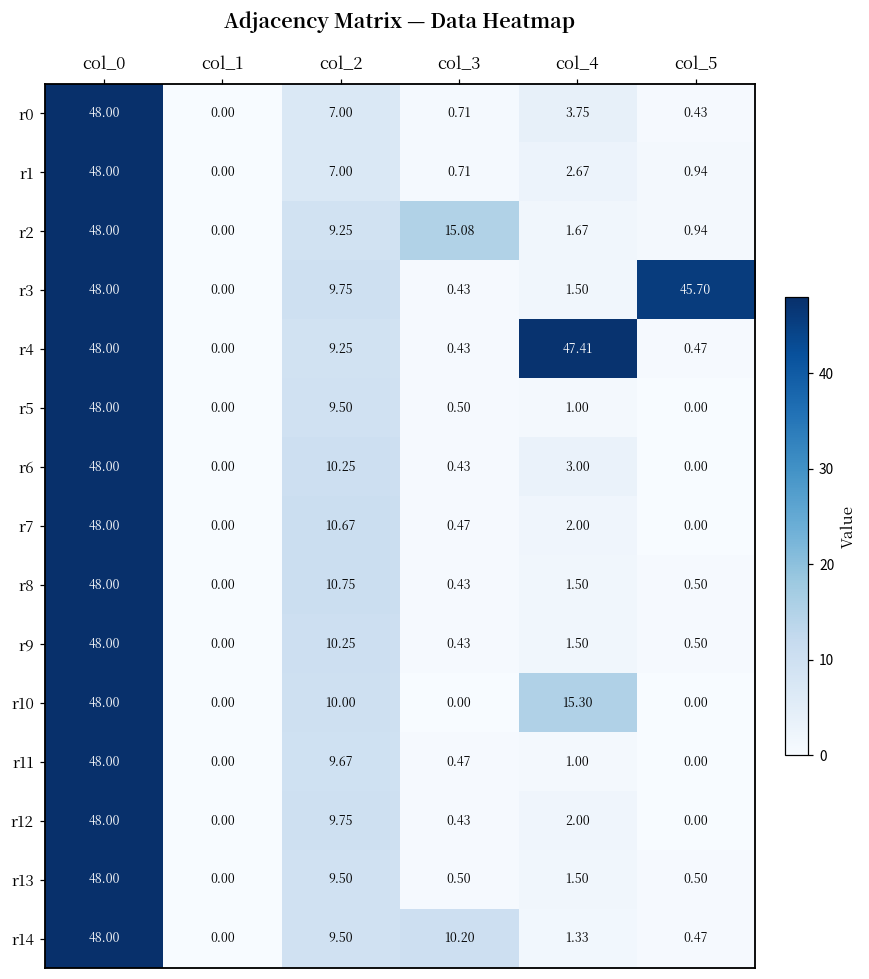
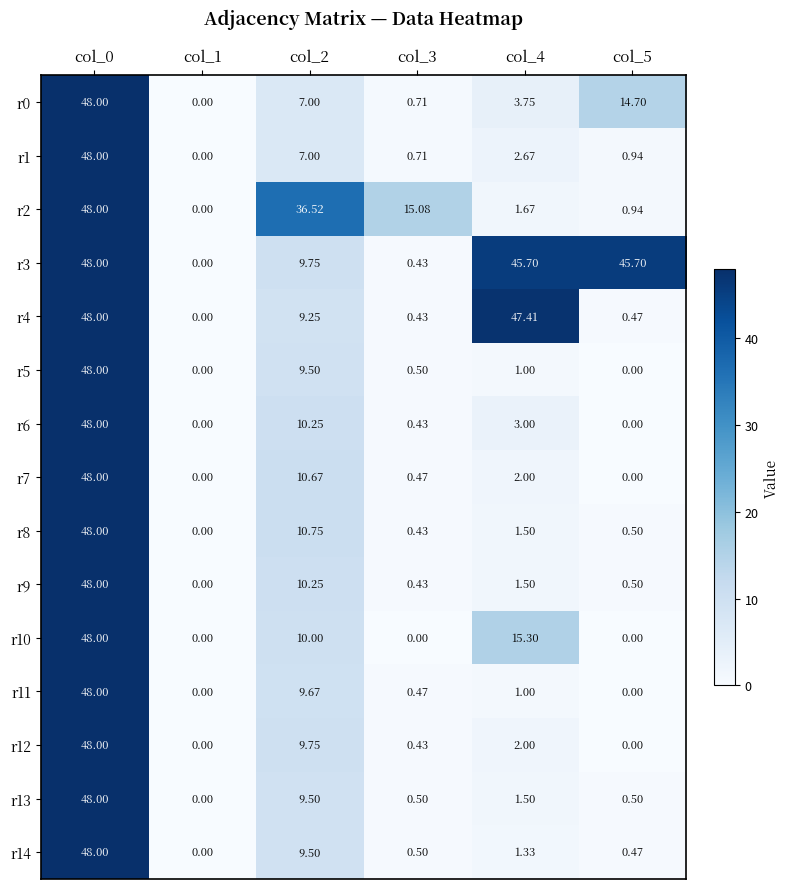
  {
    "r0": {
      "col_0": 48.00,
      "col_1": 0.00,
      "col_2": 7.00,
      "col_3": 0.71,
      "col_4": 3.75,
-     "col_5": 0.43
+     "col_5": 14.70
    },
    "r1": {
      "col_0": 48.00,
      "col_1": 0.00,
      "col_2": 7.00,
      "col_3": 0.71,
      "col_4": 2.67,
      "col_5": 0.94
    },
    "r2": {
      "col_0": 48.00,
      "col_1": 0.00,
-     "col_2": 9.25,
+     "col_2": 36.52,
      "col_3": 15.08,
      "col_4": 1.67,
      "col_5": 0.94
    },
    "r3": {
      "col_0": 48.00,
      "col_1": 0.00,
      "col_2": 9.75,
      "col_3": 0.43,
-     "col_4": 1.50,
+     "col_4": 45.70,
      "col_5": 45.70
    },
    "r4": {
      "col_0": 48.00,
      "col_1": 0.00,
      "col_2": 9.25,
      "col_3": 0.43,
      "col_4": 47.41,
      "col_5": 0.47
    },
    "r5": {
      "col_0": 48.00,
      "col_1": 0.00,
      "col_2": 9.50,
      "col_3": 0.50,
      "col_4": 1.00,
      "col_5": 0.00
    },
    "r6": {
      "col_0": 48.00,
      "col_1": 0.00,
      "col_2": 10.25,
      "col_3": 0.43,
      "col_4": 3.00,
      "col_5": 0.00
    },
    "r7": {
      "col_0": 48.00,
      "col_1": 0.00,
      "col_2": 10.67,
      "col_3": 0.47,
      "col_4": 2.00,
      "col_5": 0.00
    },
    "r8": {
      "col_0": 48.00,
      "col_1": 0.00,
      "col_2": 10.75,
      "col_3": 0.43,
      "col_4": 1.50,
      "col_5": 0.50
    },
    "r9": {
      "col_0": 48.00,
      "col_1": 0.00,
      "col_2": 10.25,
      "col_3": 0.43,
      "col_4": 1.50,
      "col_5": 0.50
    },
    "r10": {
      "col_0": 48.00,
      "col_1": 0.00,
      "col_2": 10.00,
      "col_3": 0.00,
      "col_4": 15.30,
      "col_5": 0.00
    },
    "r11": {
      "col_0": 48.00,
      "col_1": 0.00,
      "col_2": 9.67,
      "col_3": 0.47,
      "col_4": 1.00,
      "col_5": 0.00
    },
    "r12": {
      "col_0": 48.00,
      "col_1": 0.00,
      "col_2": 9.75,
      "col_3": 0.43,
      "col_4": 2.00,
      "col_5": 0.00
    },
    "r13": {
      "col_0": 48.00,
      "col_1": 0.00,
      "col_2": 9.50,
      "col_3": 0.50,
      "col_4": 1.50,
      "col_5": 0.50
    },
    "r14": {
      "col_0": 48.00,
      "col_1": 0.00,
      "col_2": 9.50,
-     "col_3": 10.20,
+     "col_3": 0.50,
      "col_4": 1.33,
      "col_5": 0.47
    }
  }
